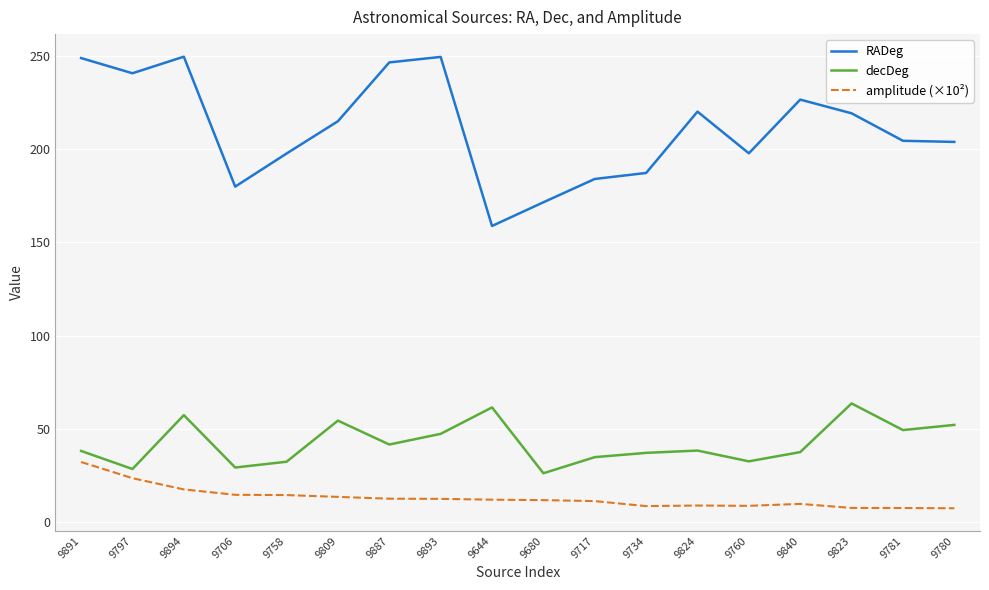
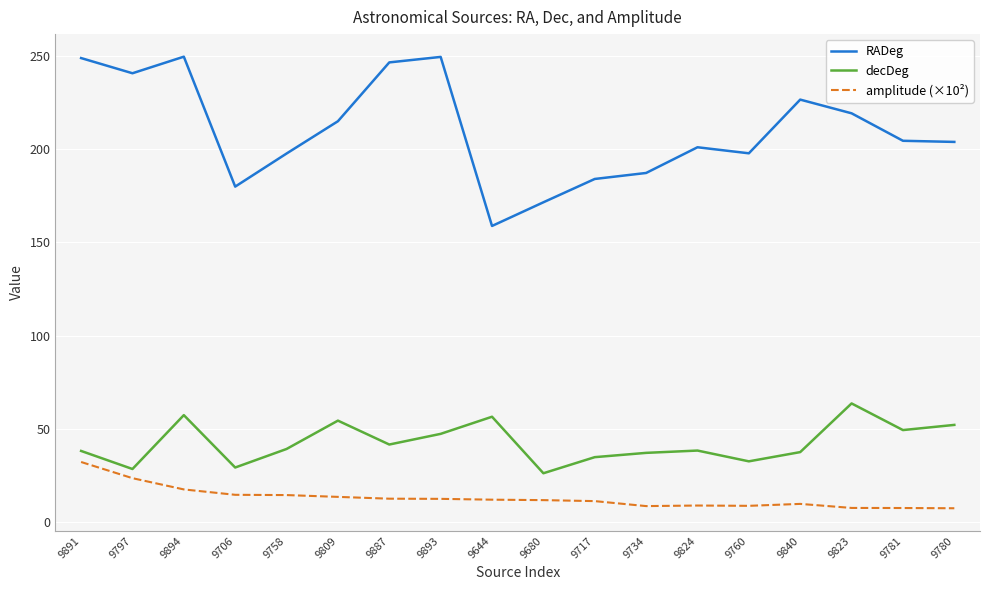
  {
    "RADeg": {
      "9891": 249,
      "9797": 241,
      "9894": 250,
      "9706": 180,
      "9758": 198,
      "9809": 215,
      "9887": 246,
      "9893": 249,
      "9644": 159,
      "9680": 171,
      "9717": 184,
      "9734": 187,
-     "9824": 220,
+     "9824": 201,
      "9760": 198,
      "9840": 227,
      "9823": 219,
      "9781": 204,
      "9780": 204
    },
    "decDeg": {
      "9891": 38,
      "9797": 28,
      "9894": 57,
      "9706": 29,
-     "9758": 32,
+     "9758": 39,
      "9809": 54,
      "9887": 42,
      "9893": 47,
-     "9644": 61,
+     "9644": 56,
      "9680": 26,
      "9717": 35,
      "9734": 37,
      "9824": 38,
      "9760": 33,
      "9840": 38,
      "9823": 64,
      "9781": 49,
      "9780": 52
    },
    "amplitude (×10²)": {
      "9891": 32,
      "9797": 24,
      "9894": 18,
      "9706": 15,
      "9758": 14,
      "9809": 14,
      "9887": 13,
      "9893": 12,
      "9644": 12,
      "9680": 12,
      "9717": 11,
      "9734": 9,
      "9824": 9,
      "9760": 9,
      "9840": 10,
      "9823": 8,
      "9781": 8,
      "9780": 7
    }
  }
